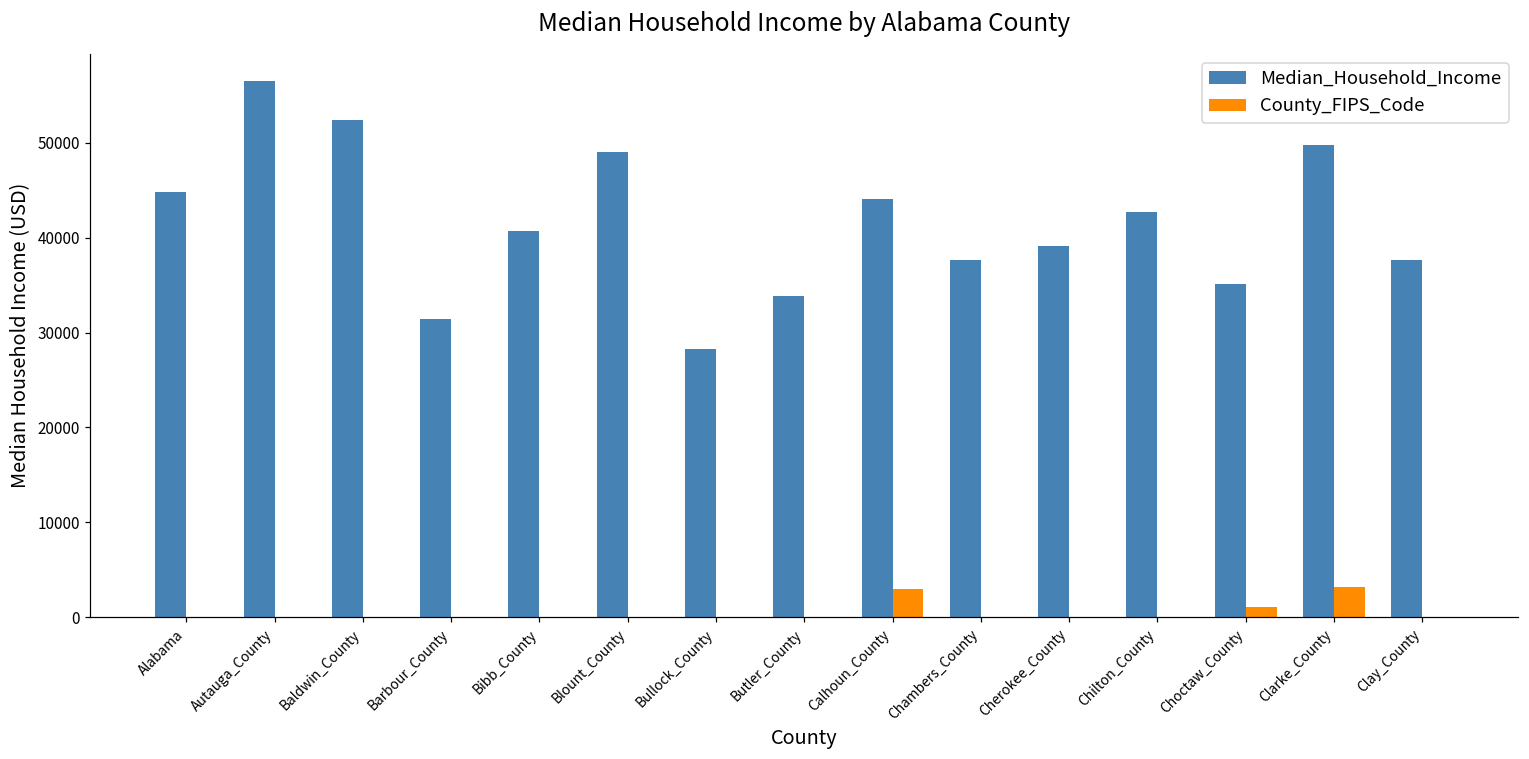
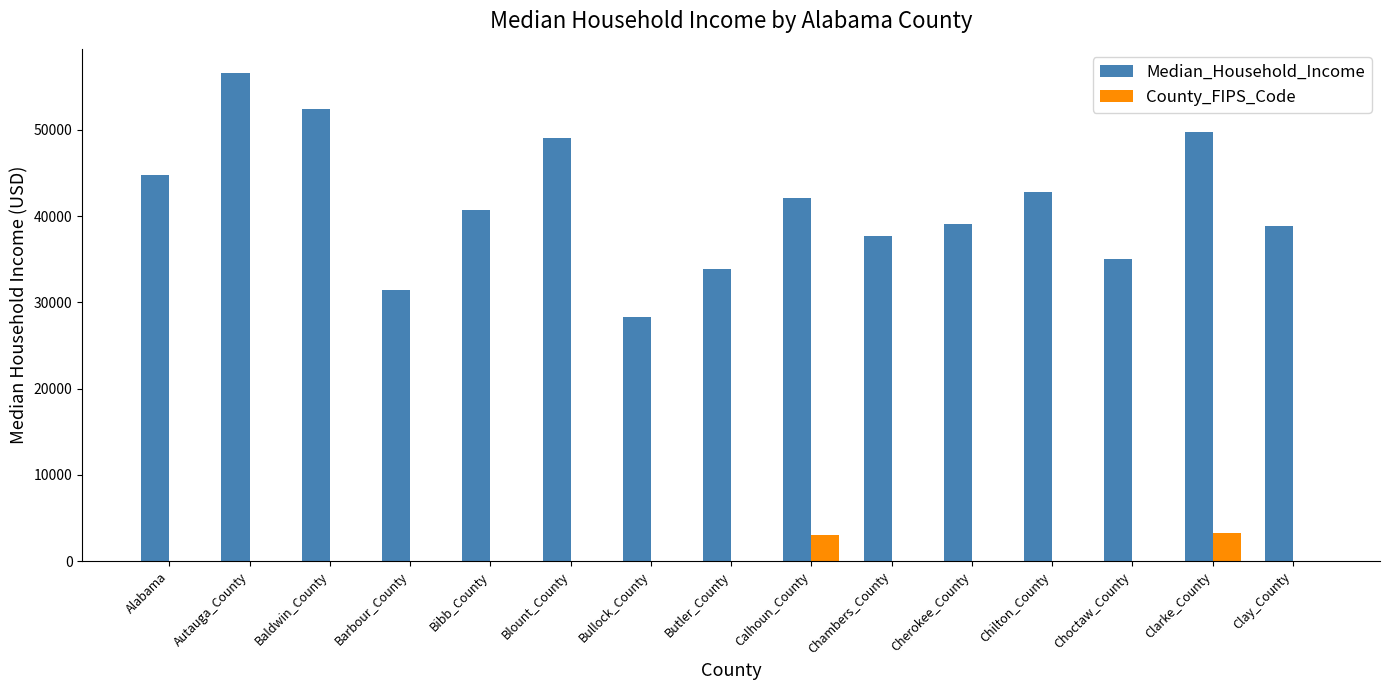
  {
    "Median_Household_Income": {
      "Alabama": 45000,
      "Autauga_County": 57000,
      "Baldwin_County": 52000,
      "Barbour_County": 31000,
      "Bibb_County": 41000,
      "Blount_County": 49000,
      "Bullock_County": 28000,
      "Butler_County": 34000,
-     "Calhoun_County": 44000,
+     "Calhoun_County": 42000,
      "Chambers_County": 38000,
      "Cherokee_County": 39000,
      "Chilton_County": 43000,
      "Choctaw_County": 35000,
      "Clarke_County": 50000,
-     "Clay_County": 38000
+     "Clay_County": 39000
    },
    "County_FIPS_Code": {
      "Alabama": 0,
      "Calhoun_County": 3000,
-     "Choctaw_County": 1000,
+     "Choctaw_County": 0,
      "Clarke_County": 3000
    }
  }
